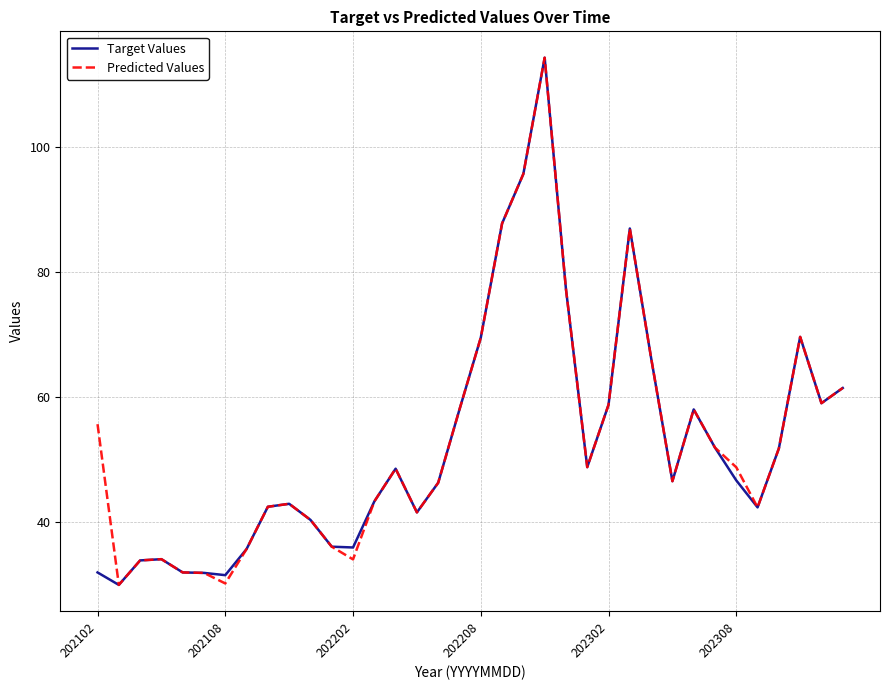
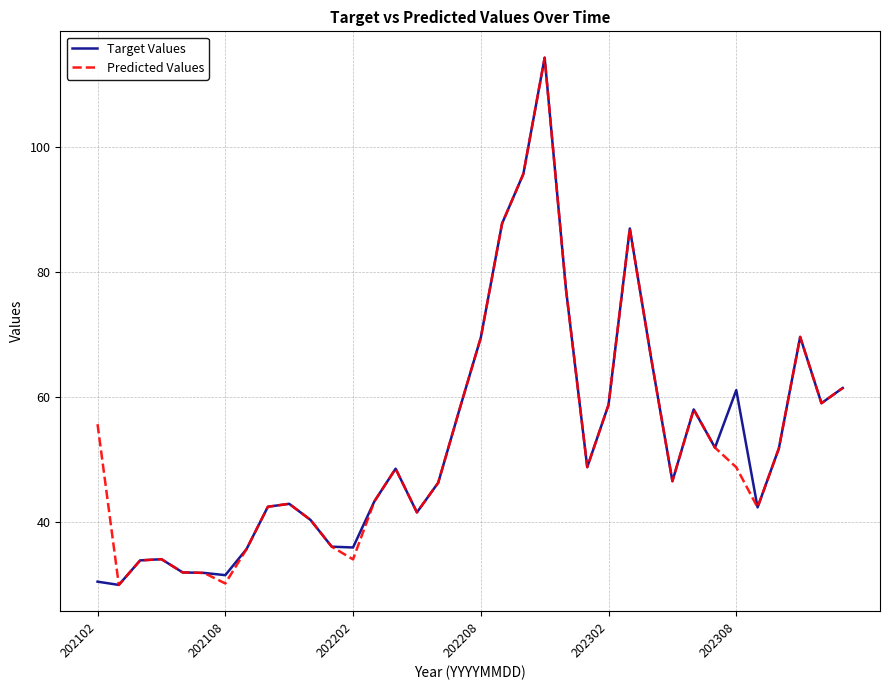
  {
    "Target Values": {
-     "202102": 32,
+     "202102": 30,
      "202108": 31,
      "202202": 36,
-     "202308": 47
+     "202308": 61
    },
    "Predicted Values": {
      "202102": 56,
      "202108": 30,
      "202202": 34,
      "202308": 49
    }
  }
